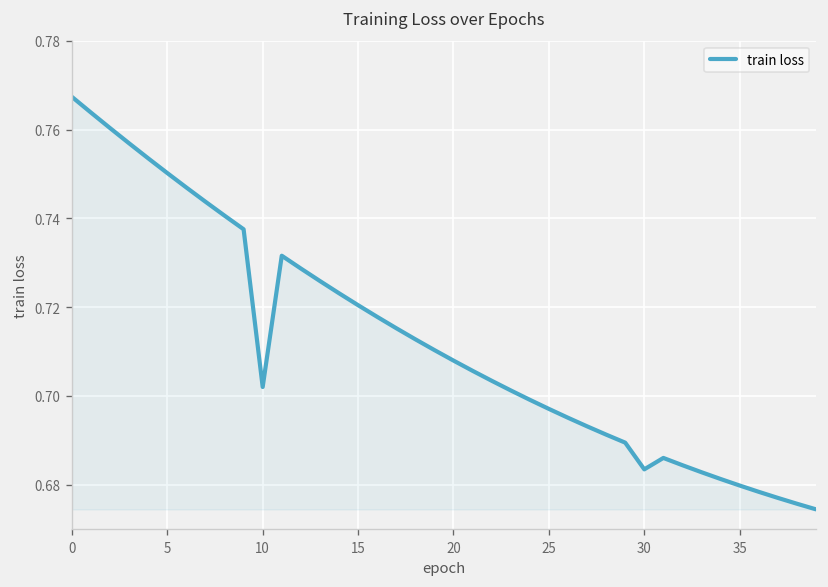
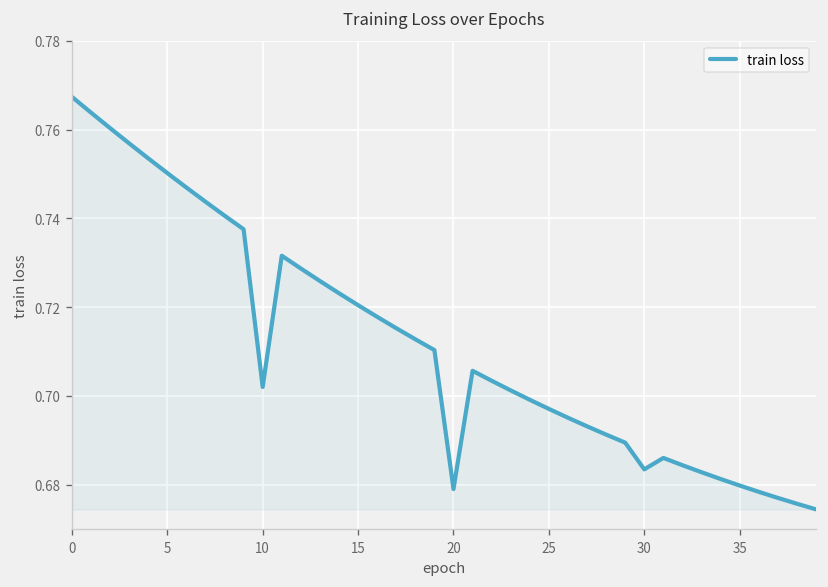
  {
    "0": 0.767,
    "5": 0.750,
    "10": 0.702,
    "15": 0.720,
-   "20": 0.708,
+   "20": 0.679,
    "25": 0.697,
    "30": 0.683,
    "35": 0.680
  }
